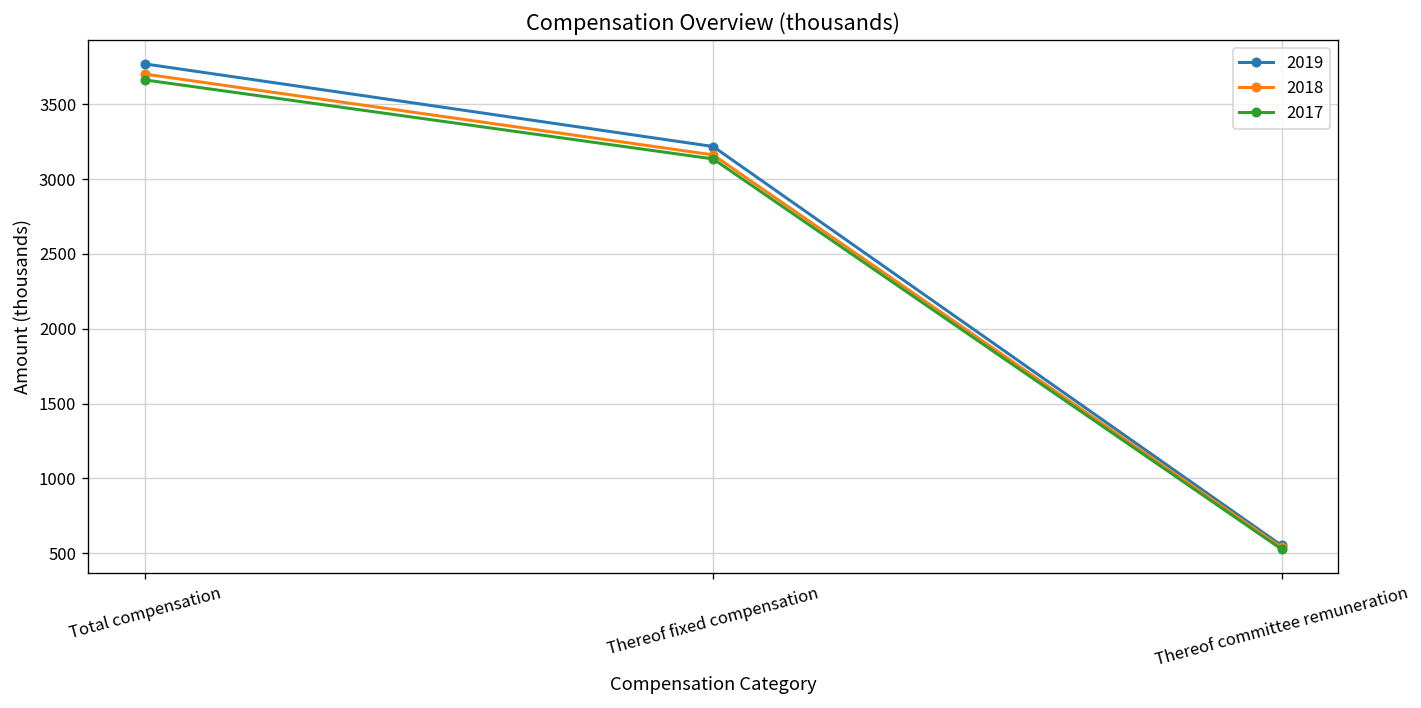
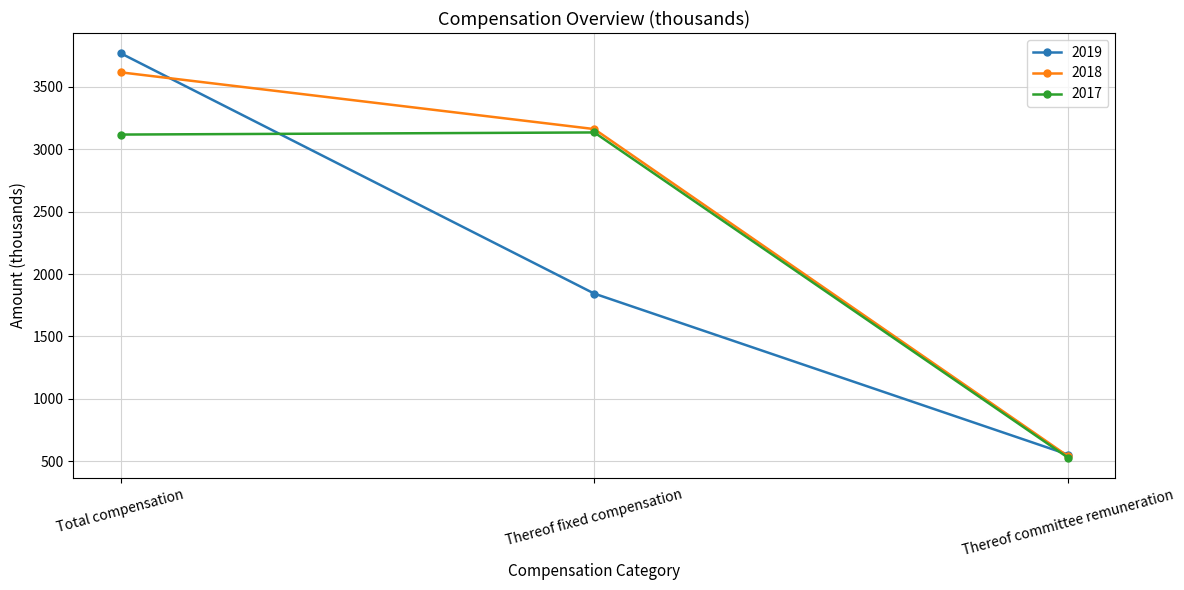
  {
    "2019": {
      "Total compensation": 3770,
-     "Thereof fixed compensation": 3220
+     "Thereof fixed compensation": 1840
    },
    "2018": {
-     "Total compensation": 3700,
+     "Total compensation": 3620,
      "Thereof fixed compensation": 3160
    },
    "2017": {
-     "Total compensation": 3660,
+     "Total compensation": 3120,
      "Thereof fixed compensation": 3140
    }
  }
